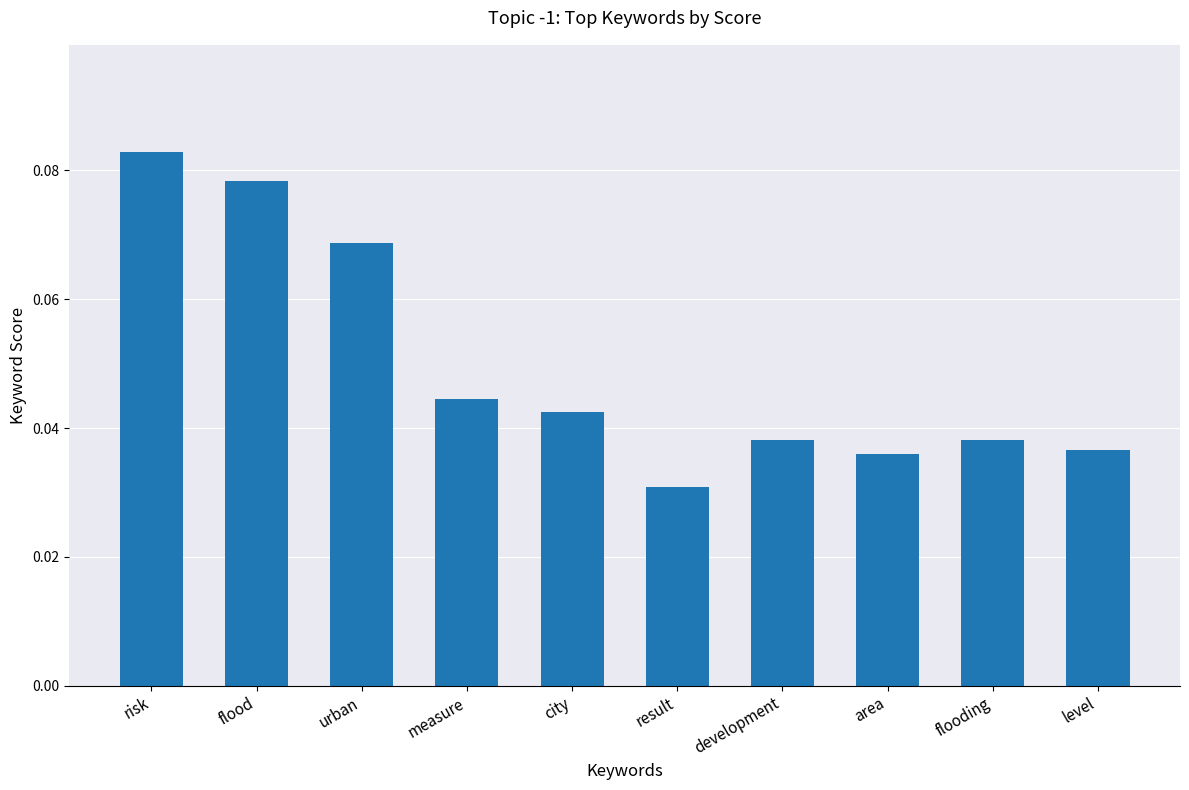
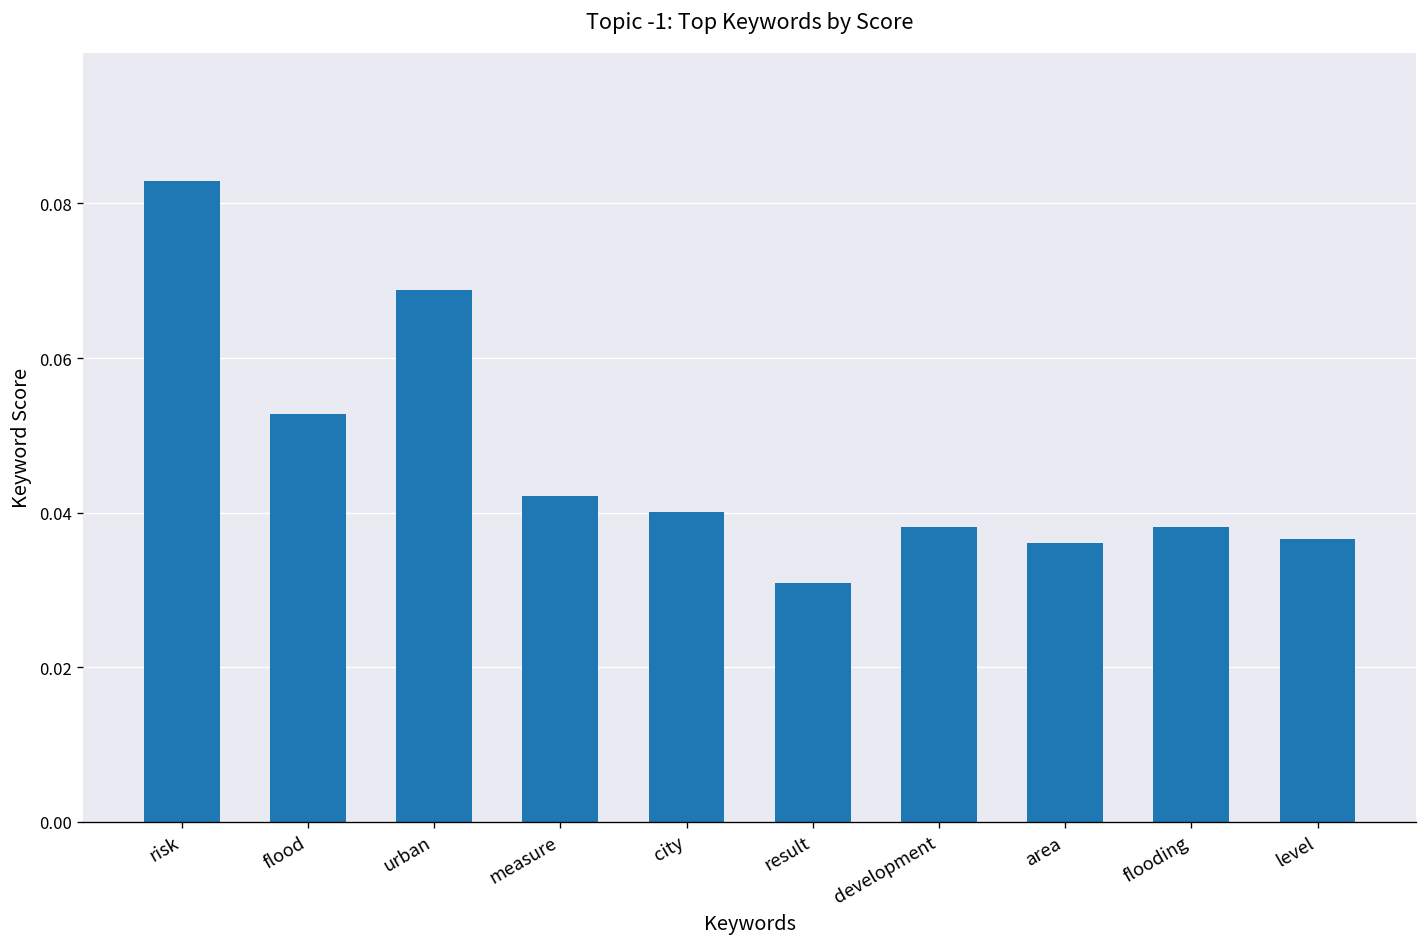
  {
    "risk": 0.083,
-   "flood": 0.078,
+   "flood": 0.053,
    "urban": 0.069,
-   "measure": 0.044,
-   "city": 0.042,
+   "measure": 0.042,
+   "city": 0.040,
    "result": 0.031,
    "development": 0.038,
    "area": 0.036,
    "flooding": 0.038,
    "level": 0.037
  }
